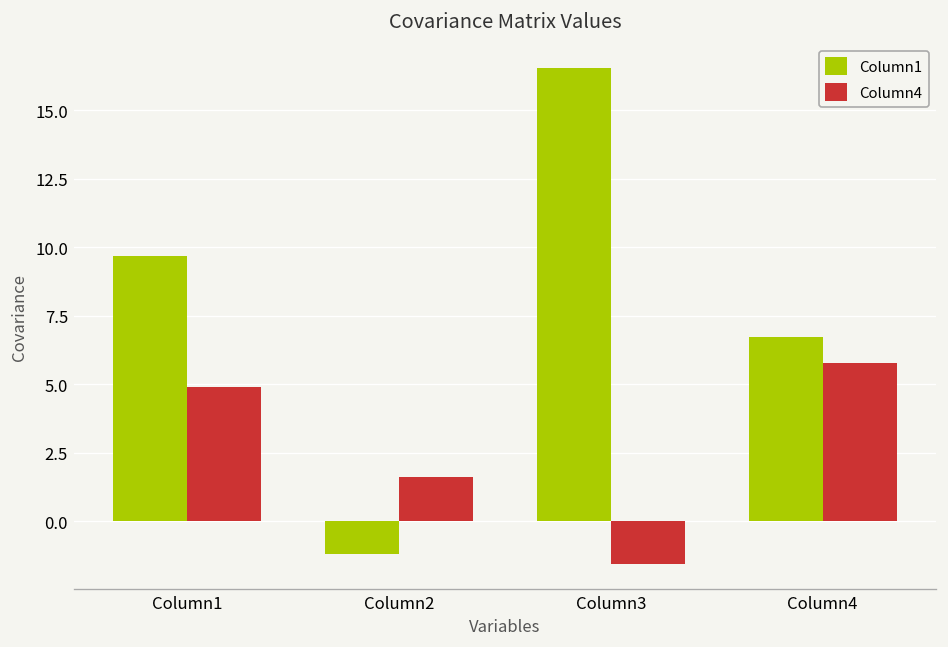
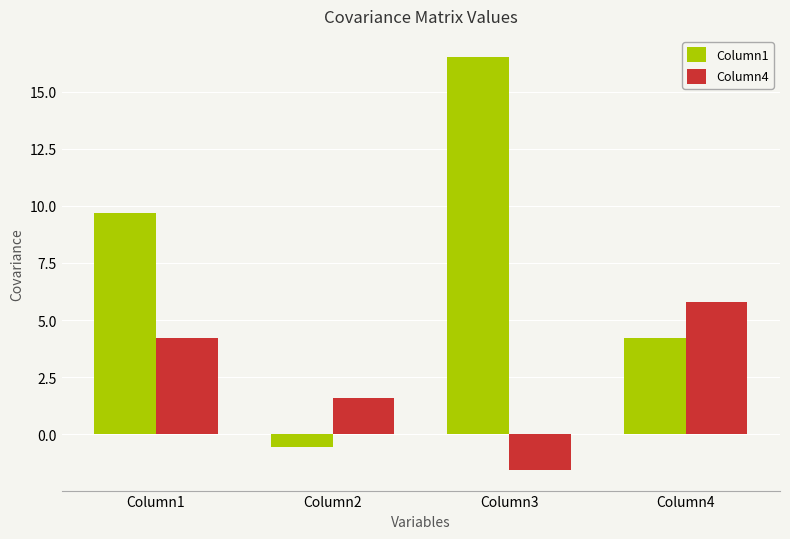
  {
    "Column1": {
      "Column1": 9.7,
-     "Column2": -1.2,
+     "Column2": -0.5,
      "Column3": 16.5,
-     "Column4": 6.7
+     "Column4": 4.2
    },
    "Column4": {
-     "Column1": 4.9,
+     "Column1": 4.2,
      "Column2": 1.6,
      "Column3": -1.6,
      "Column4": 5.8
    }
  }
